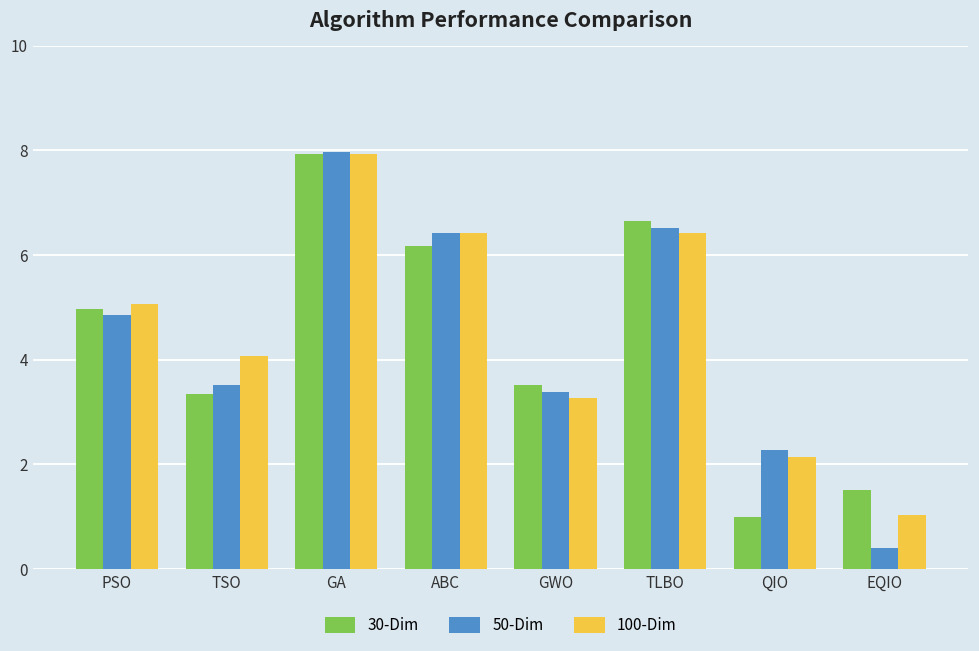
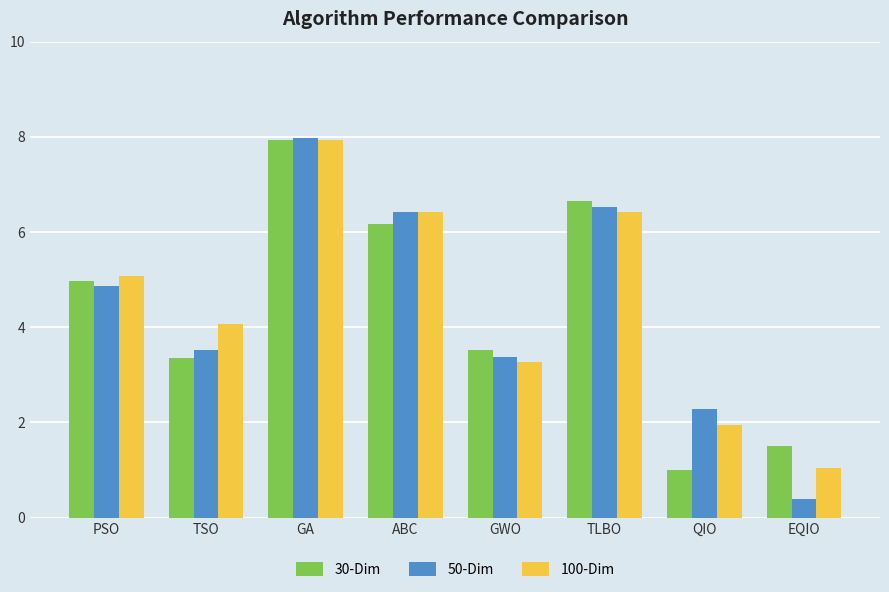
  {
    "30-Dim": {
      "PSO": 5.0,
      "TSO": 3.3,
      "GA": 7.9,
      "ABC": 6.2,
      "GWO": 3.5,
      "TLBO": 6.7,
      "QIO": 1.0,
      "EQIO": 1.5
    },
    "50-Dim": {
      "PSO": 4.9,
      "TSO": 3.5,
      "GA": 8.0,
      "ABC": 6.4,
      "GWO": 3.4,
      "TLBO": 6.5,
      "QIO": 2.3,
      "EQIO": 0.4
    },
    "100-Dim": {
      "PSO": 5.1,
      "TSO": 4.1,
      "GA": 7.9,
      "ABC": 6.4,
      "GWO": 3.3,
      "TLBO": 6.4,
-     "QIO": 2.1,
+     "QIO": 1.9,
      "EQIO": 1.0
    }
  }
